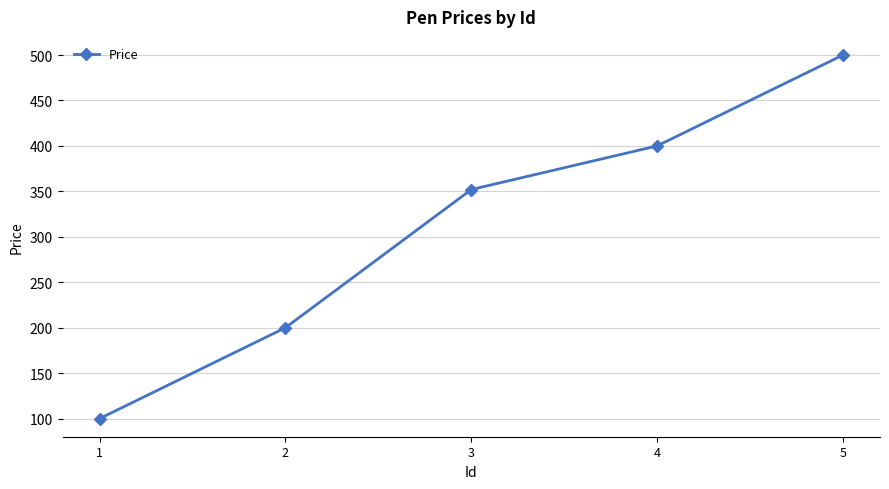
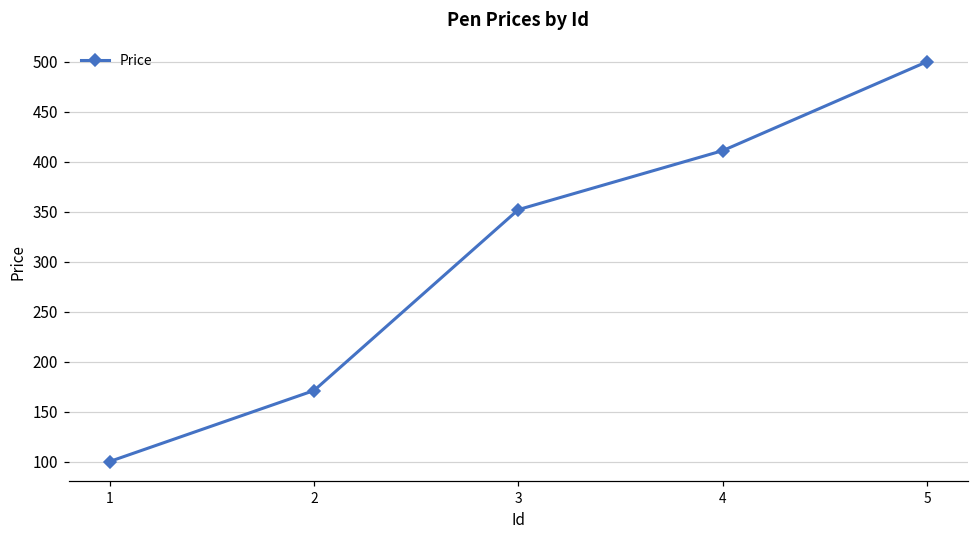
  {
    "1": 100,
-   "2": 200,
+   "2": 170,
    "3": 350,
-   "4": 400,
+   "4": 410,
    "5": 500
  }
